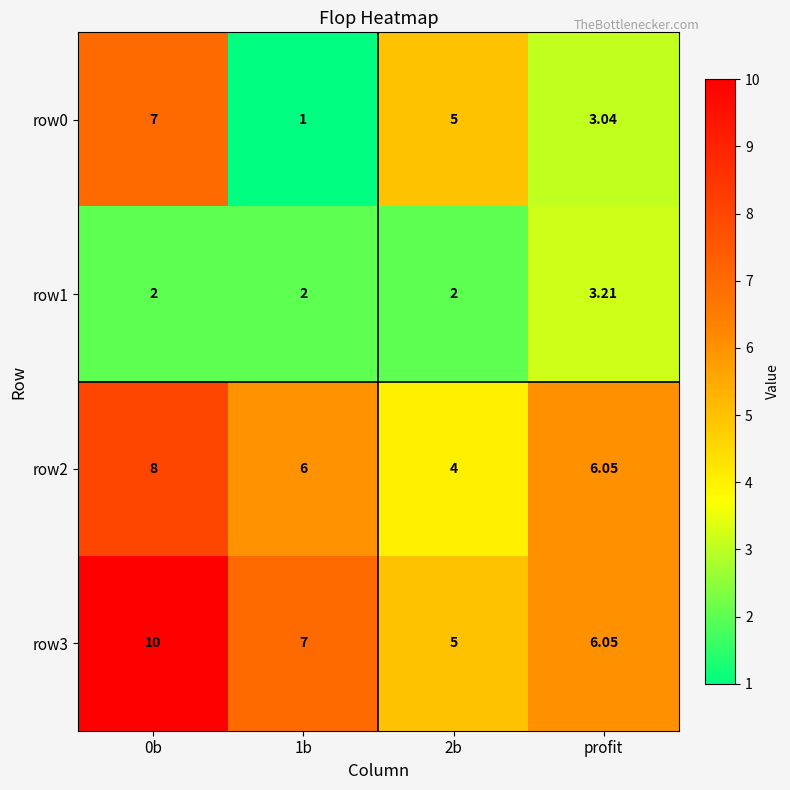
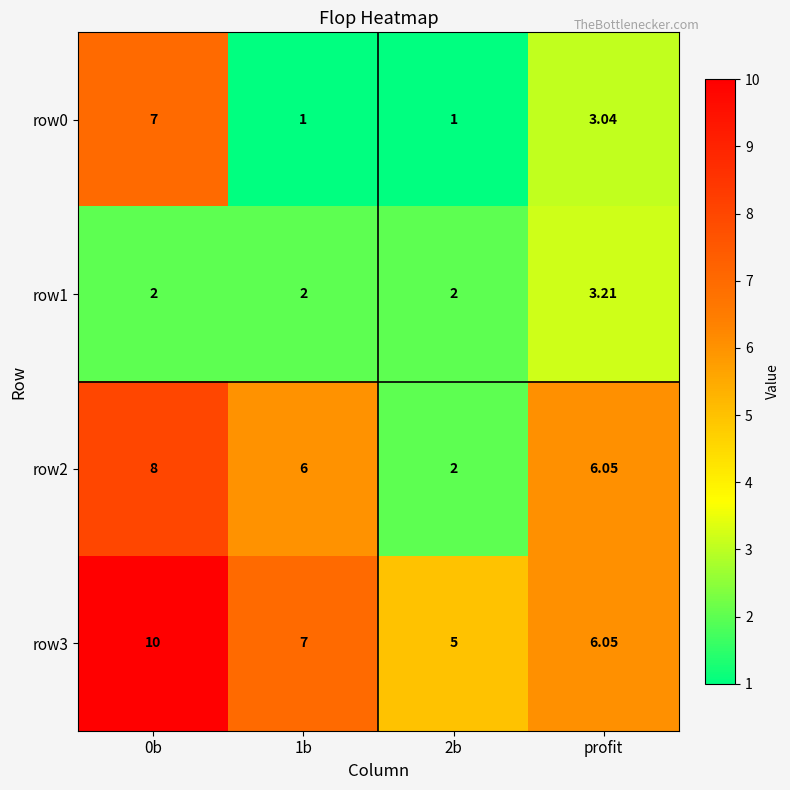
  {
    "row0": {
      "0b": 7,
      "1b": 1,
-     "2b": 5,
+     "2b": 1,
      "profit": 3.04
    },
    "row1": {
      "0b": 2,
      "1b": 2,
      "2b": 2,
      "profit": 3.21
    },
    "row2": {
      "0b": 8,
      "1b": 6,
-     "2b": 4,
+     "2b": 2,
      "profit": 6.05
    },
    "row3": {
      "0b": 10,
      "1b": 7,
      "2b": 5,
      "profit": 6.05
    }
  }
